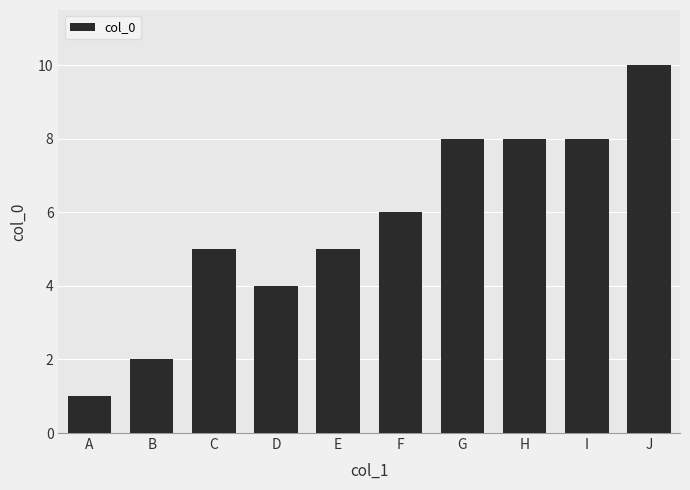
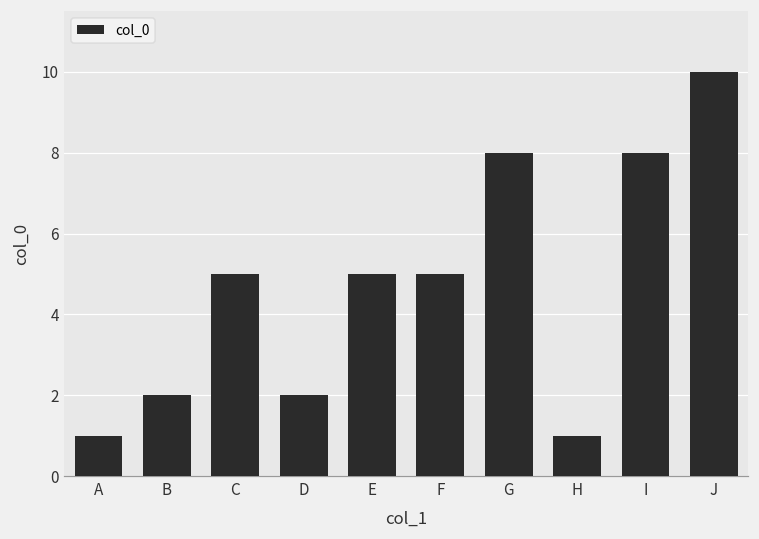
  {
    "A": 1,
    "B": 2,
    "C": 5,
-   "D": 4,
+   "D": 2,
    "E": 5,
-   "F": 6,
+   "F": 5,
    "G": 8,
-   "H": 8,
+   "H": 1,
    "I": 8,
    "J": 10
  }
